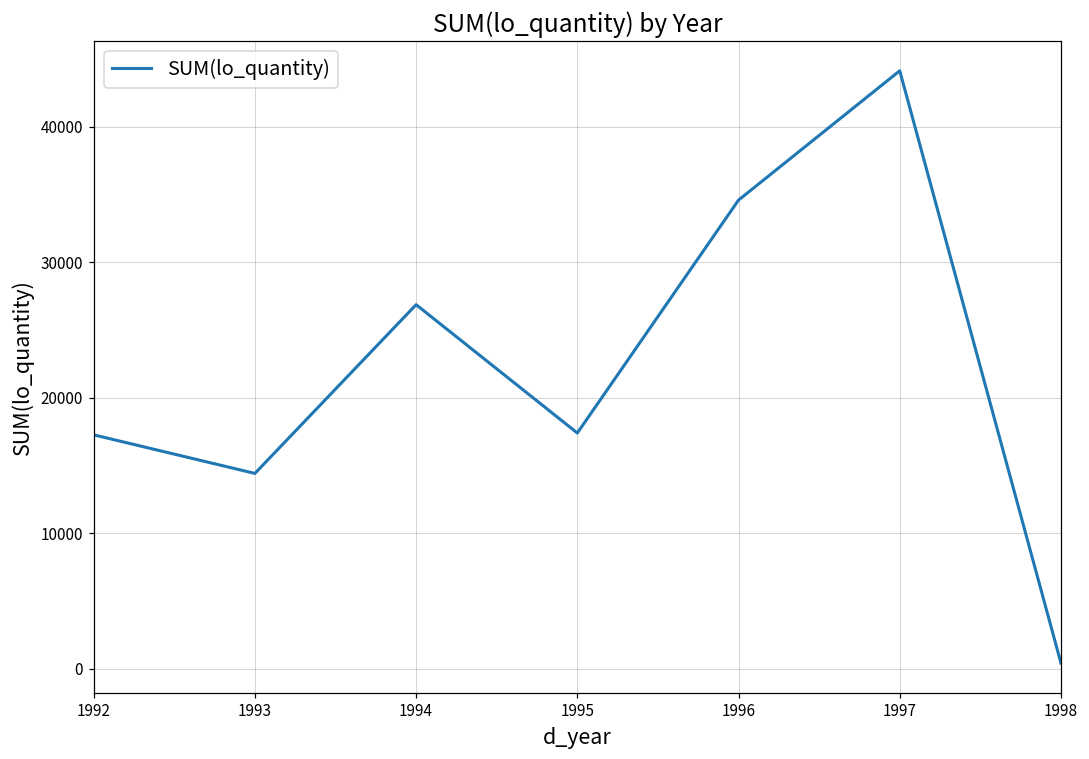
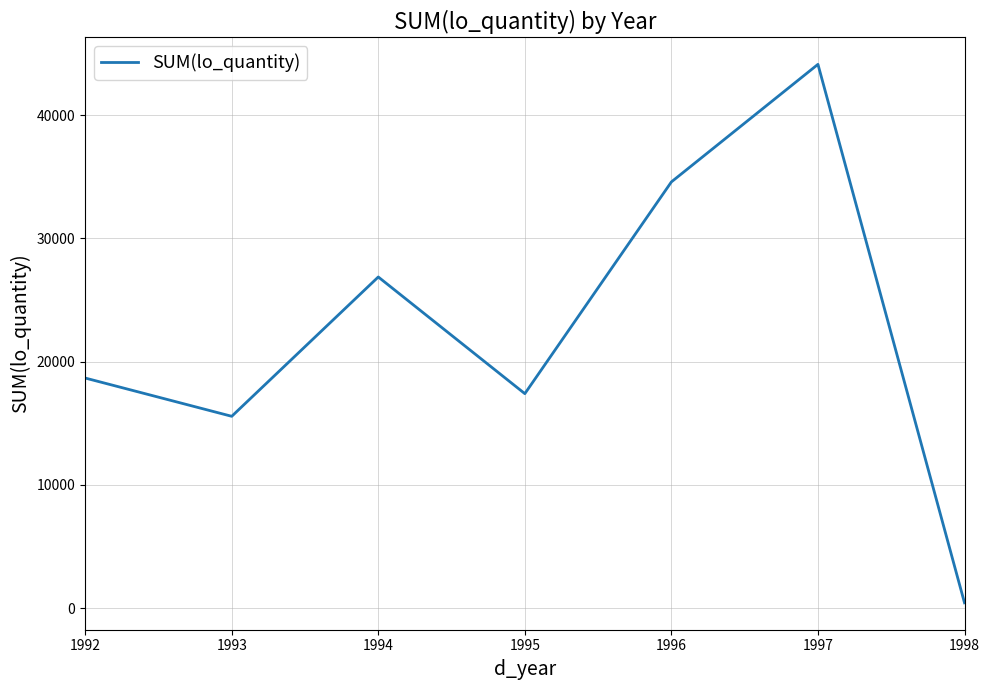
  {
-   "1992": 17300,
-   "1993": 14400,
+   "1992": 18700,
+   "1993": 15600,
    "1994": 26900,
    "1995": 17400,
    "1996": 34600,
    "1997": 44100,
    "1998": 400
  }
